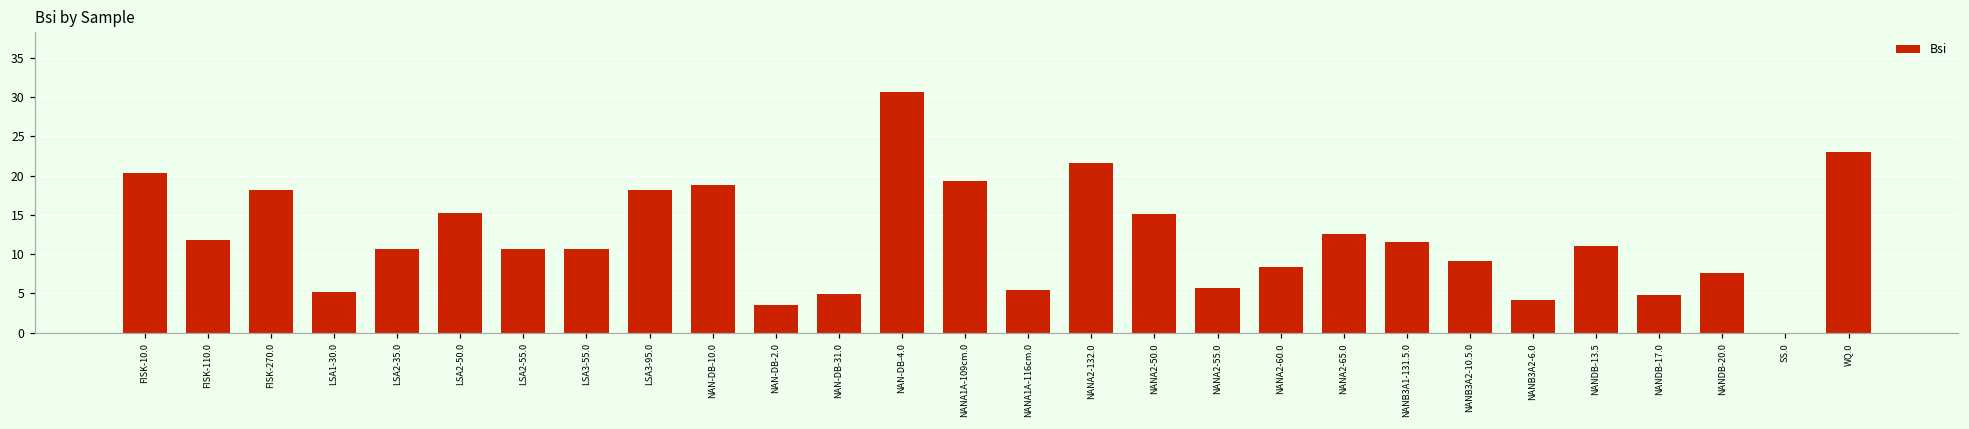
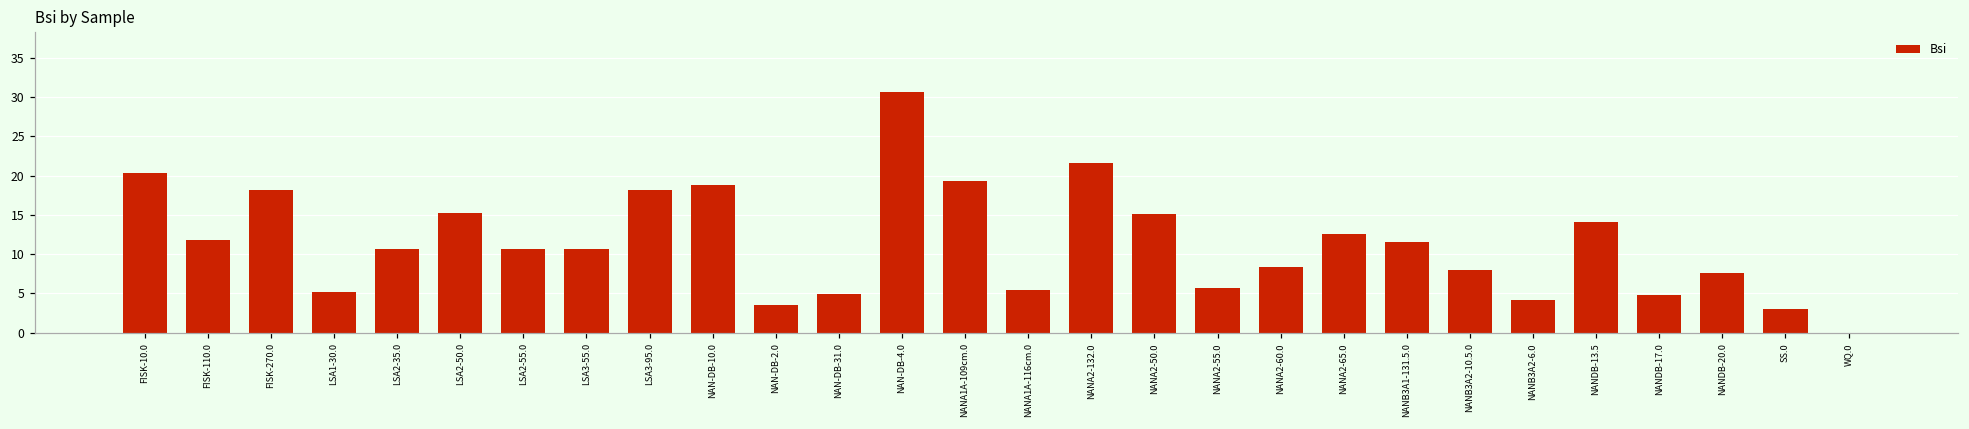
  {
    "FISK-10.0": 20,
    "FISK-110.0": 12,
    "FISK-270.0": 18,
    "LSA1-30.0": 5,
    "LSA2-35.0": 11,
    "LSA2-50.0": 15,
    "LSA2-55.0": 11,
    "LSA3-55.0": 11,
    "LSA3-95.0": 18,
    "NAN-DB-10.0": 19,
    "NAN-DB-2.0": 4,
    "NAN-DB-31.0": 5,
    "NAN-DB-4.0": 31,
    "NANA1A-109cm.0": 19,
    "NANA1A-116cm.0": 5,
    "NANA2-132.0": 22,
    "NANA2-50.0": 15,
    "NANA2-55.0": 6,
    "NANA2-60.0": 8,
    "NANA2-65.0": 13,
    "NANB3A1-131.5.0": 12,
-   "NANB3A2-10.5.0": 9,
+   "NANB3A2-10.5.0": 8,
    "NANB3A2-6.0": 4,
-   "NANDB-13.5": 11,
+   "NANDB-13.5": 14,
    "NANDB-17.0": 5,
    "NANDB-20.0": 8,
-   "SS.0": 0,
-   "WQ.0": 23
+   "SS.0": 3,
+   "WQ.0": 0
  }
